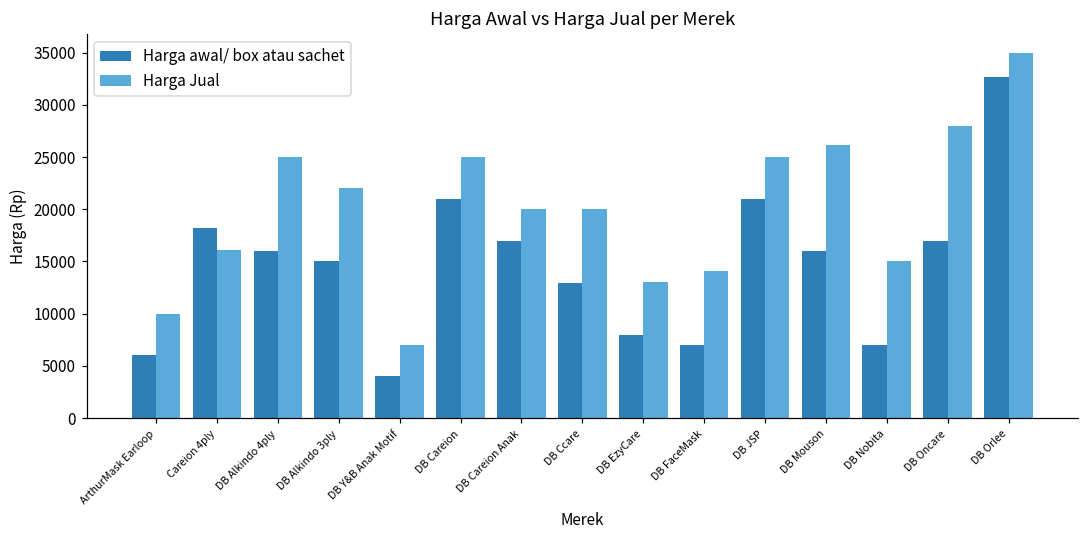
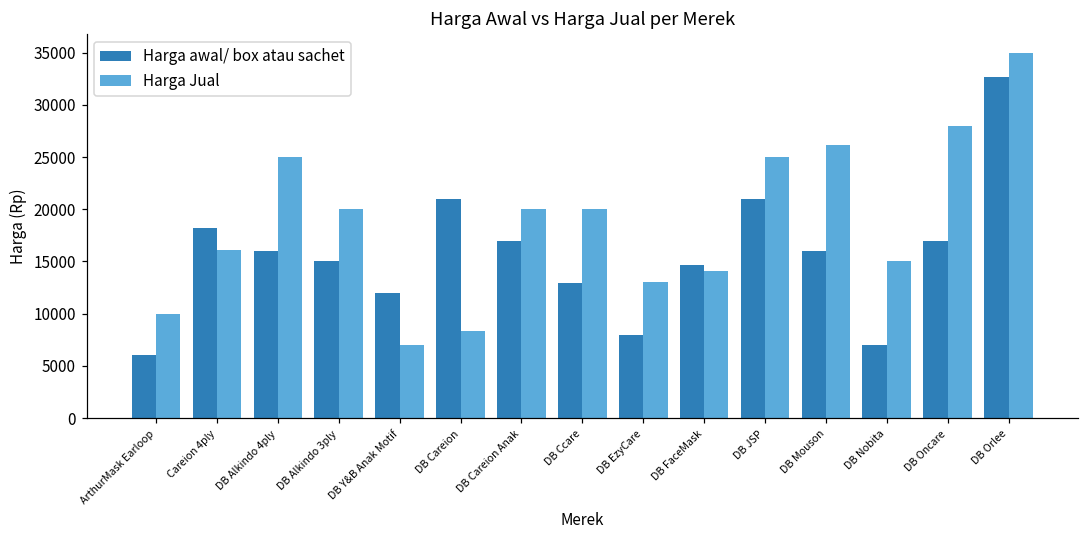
  {
    "Harga awal/ box atau sachet": {
      "ArthurMask Earloop": 6000,
      "Careion 4ply": 18000,
      "DB Alkindo 4ply": 16000,
      "DB Alkindo 3ply": 15000,
-     "DB Y&B Anak Motif": 4000,
+     "DB Y&B Anak Motif": 12000,
      "DB Careion": 21000,
      "DB Careion Anak": 17000,
      "DB Ccare": 13000,
      "DB EzyCare": 8000,
-     "DB FaceMask": 7000,
+     "DB FaceMask": 15000,
      "DB JSP": 21000,
      "DB Mouson": 16000,
      "DB Nobita": 7000,
      "DB Oncare": 17000,
      "DB Orlee": 33000
    },
    "Harga Jual": {
      "ArthurMask Earloop": 10000,
      "Careion 4ply": 16000,
      "DB Alkindo 4ply": 25000,
-     "DB Alkindo 3ply": 22000,
+     "DB Alkindo 3ply": 20000,
      "DB Y&B Anak Motif": 7000,
-     "DB Careion": 25000,
+     "DB Careion": 8000,
      "DB Careion Anak": 20000,
      "DB Ccare": 20000,
      "DB EzyCare": 13000,
      "DB FaceMask": 14000,
      "DB JSP": 25000,
      "DB Mouson": 26000,
      "DB Nobita": 15000,
      "DB Oncare": 28000,
      "DB Orlee": 35000
    }
  }
